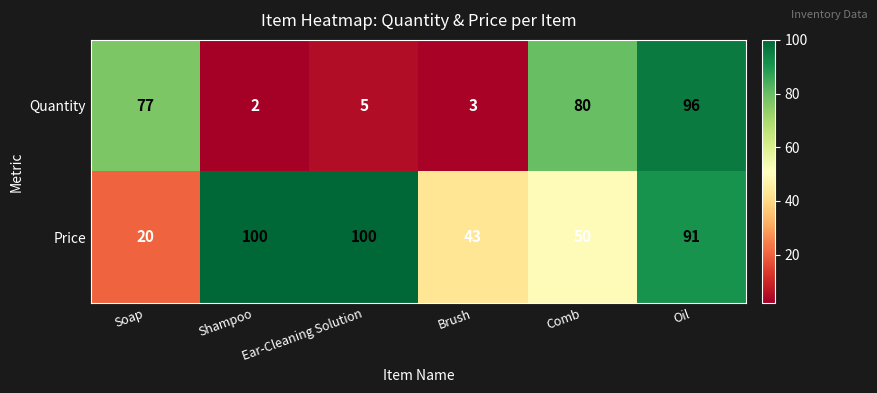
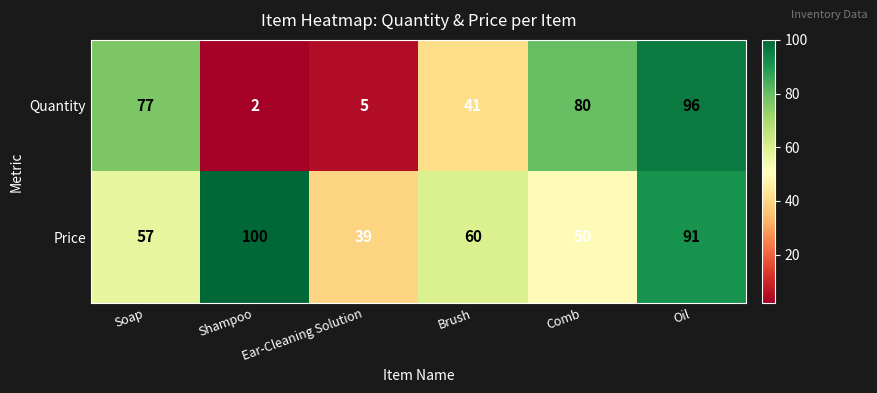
  {
    "Quantity": {
      "Soap": 77,
      "Shampoo": 2,
      "Ear-Cleaning Solution": 5,
-     "Brush": 3,
+     "Brush": 41,
      "Comb": 80,
      "Oil": 96
    },
    "Price": {
-     "Soap": 20,
+     "Soap": 57,
      "Shampoo": 100,
-     "Ear-Cleaning Solution": 100,
-     "Brush": 43,
+     "Ear-Cleaning Solution": 39,
+     "Brush": 60,
      "Comb": 50,
      "Oil": 91
    }
  }
